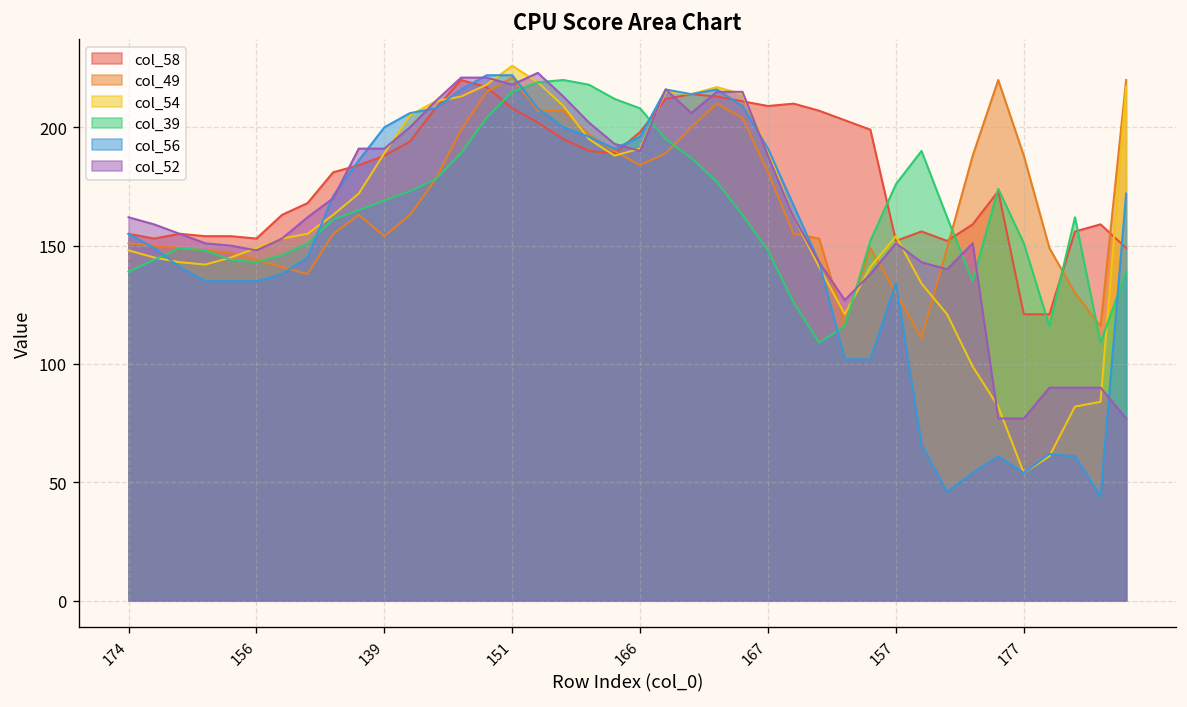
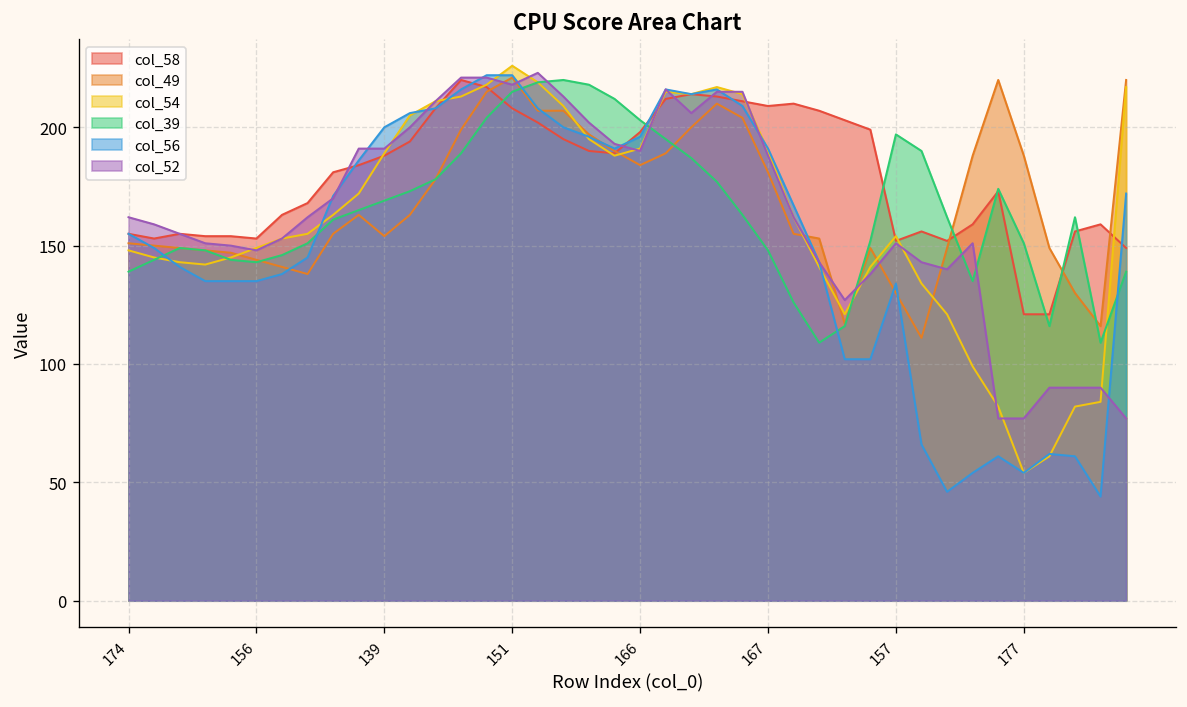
  {
    "col_39": {
-     "166": 208,
-     "157": 176,
+     "166": 203,
+     "157": 197,
      "177": 151
    },
    "col_56": {
      "166": 196,
      "157": 134
    },
    "col_52": {
      "177": 77
    }
  }
